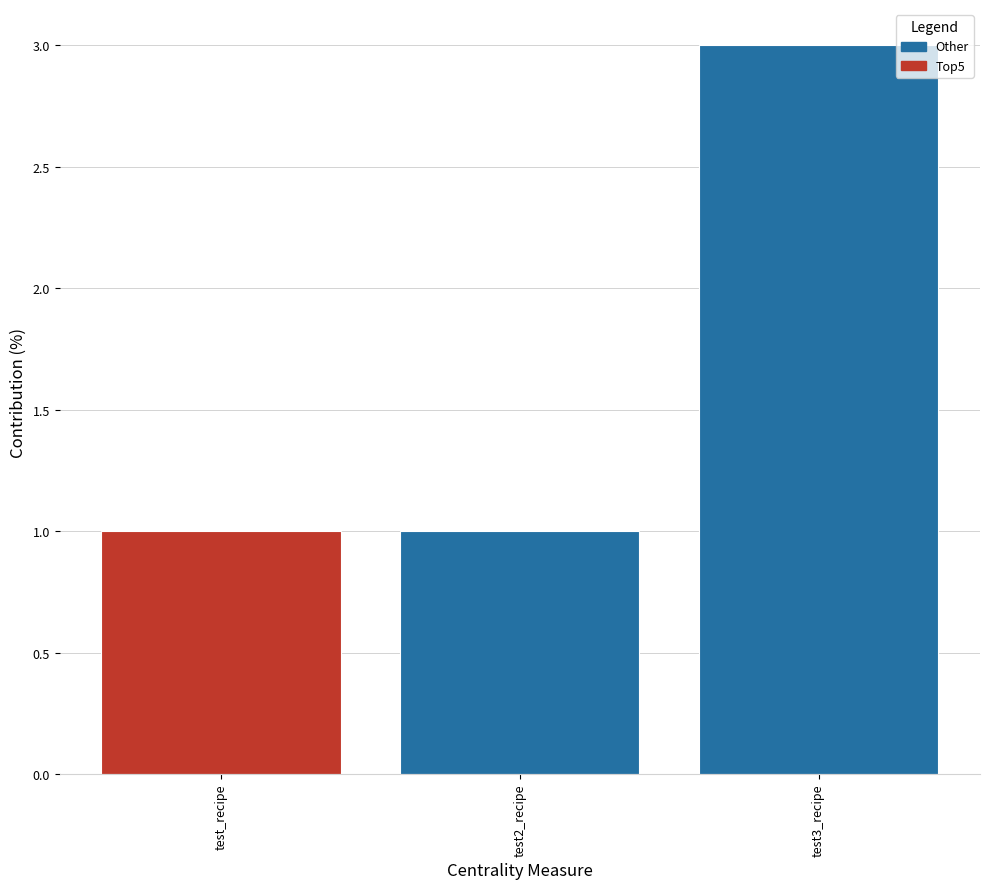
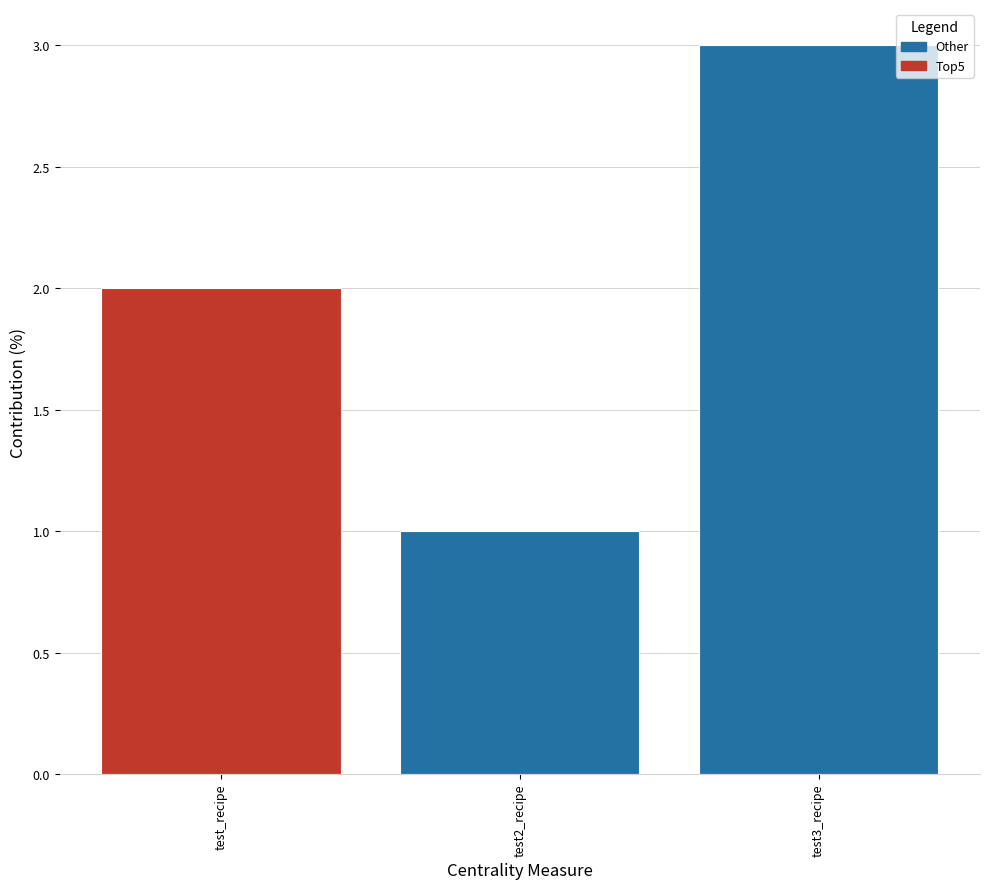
  {
-   "test_recipe": 1,
+   "test_recipe": 2,
    "test2_recipe": 1,
    "test3_recipe": 3
  }
